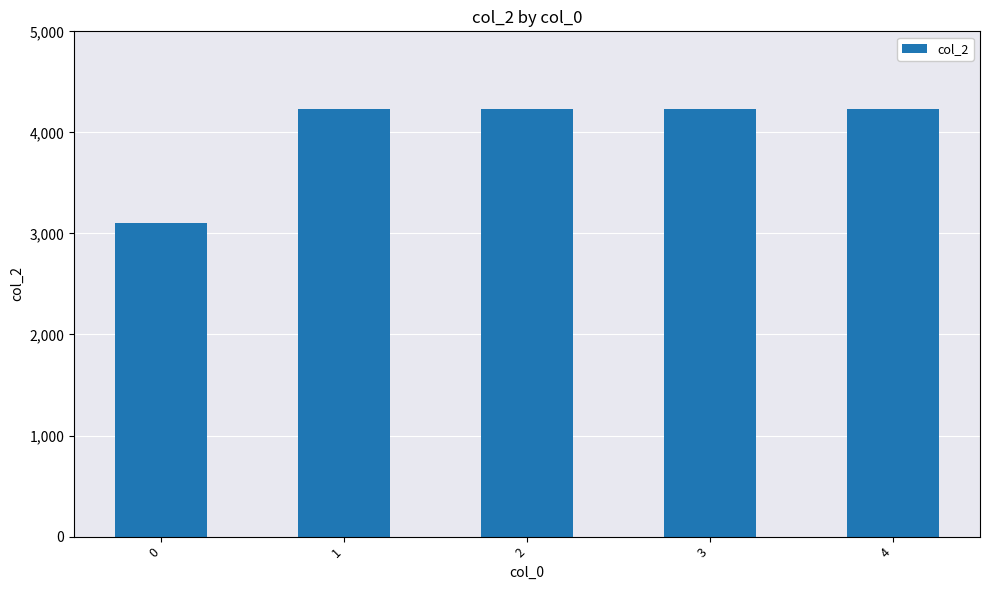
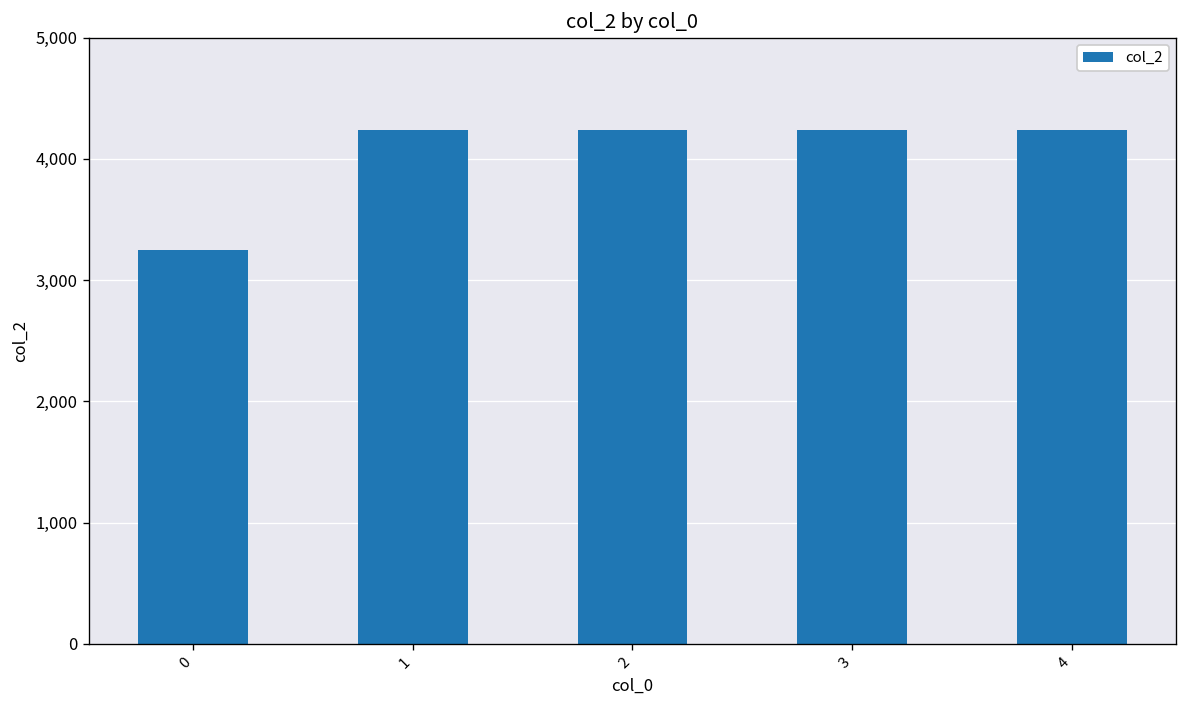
  {
-   "0": "3,100",
+   "0": "3,250",
    "1": "4,240",
    "2": "4,240",
    "3": "4,240",
    "4": "4,240"
  }
